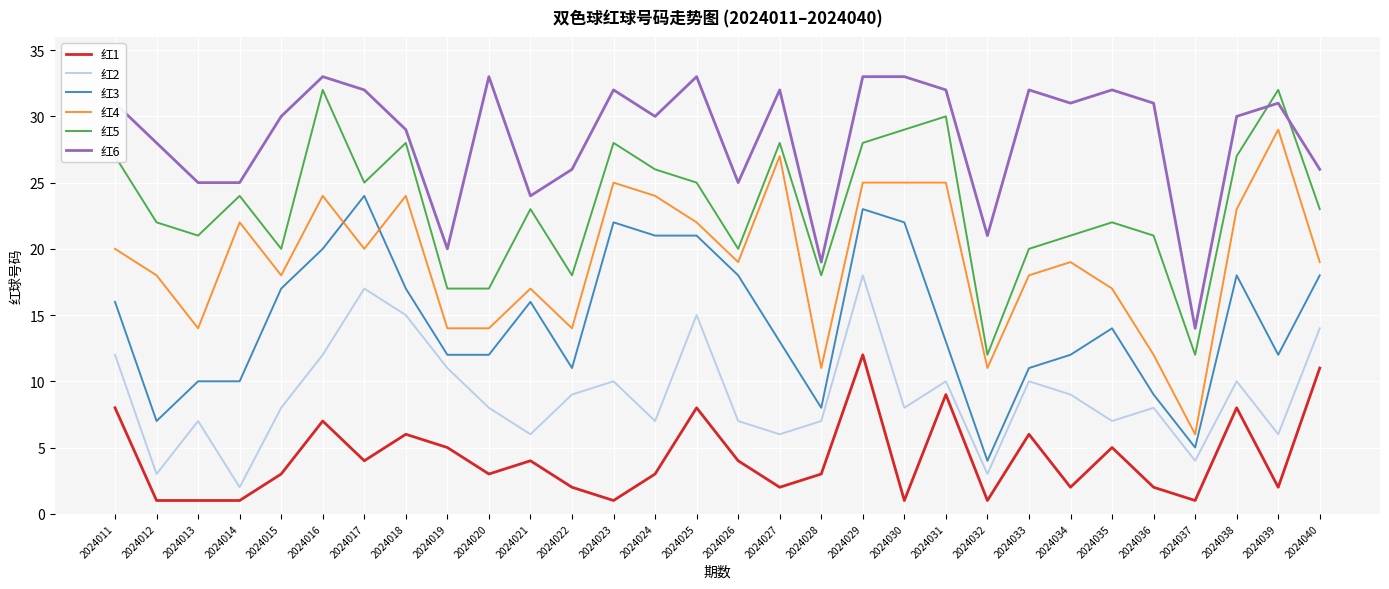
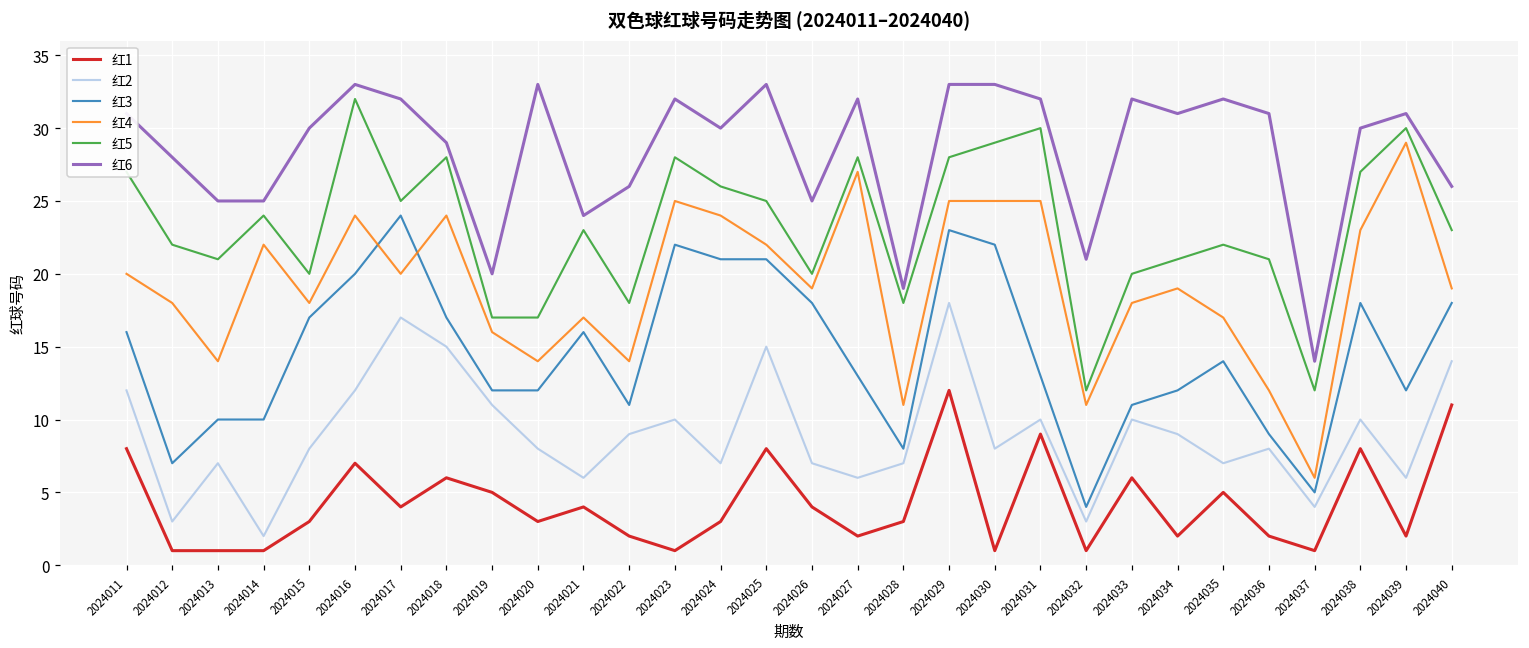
  {
    "红1": {
      "2024011": 8,
      "2024012": 1,
      "2024013": 1,
      "2024014": 1,
      "2024015": 3,
      "2024016": 7,
      "2024017": 4,
      "2024018": 6,
      "2024019": 5,
      "2024020": 3,
      "2024021": 4,
      "2024022": 2,
      "2024023": 1,
      "2024024": 3,
      "2024025": 8,
      "2024026": 4,
      "2024027": 2,
      "2024028": 3,
      "2024029": 12,
      "2024030": 1,
      "2024031": 9,
      "2024032": 1,
      "2024033": 6,
      "2024034": 2,
      "2024035": 5,
      "2024036": 2,
      "2024037": 1,
      "2024038": 8,
      "2024039": 2,
      "2024040": 11
    },
    "红2": {
      "2024011": 12,
      "2024012": 3,
      "2024013": 7,
      "2024014": 2,
      "2024015": 8,
      "2024016": 12,
      "2024017": 17,
      "2024018": 15,
      "2024019": 11,
      "2024020": 8,
      "2024021": 6,
      "2024022": 9,
      "2024023": 10,
      "2024024": 7,
      "2024025": 15,
      "2024026": 7,
      "2024027": 6,
      "2024028": 7,
      "2024029": 18,
      "2024030": 8,
      "2024031": 10,
      "2024032": 3,
      "2024033": 10,
      "2024034": 9,
      "2024035": 7,
      "2024036": 8,
      "2024037": 4,
      "2024038": 10,
      "2024039": 6,
      "2024040": 14
    },
    "红3": {
      "2024011": 16,
      "2024012": 7,
      "2024013": 10,
      "2024014": 10,
      "2024015": 17,
      "2024016": 20,
      "2024017": 24,
      "2024018": 17,
      "2024019": 12,
      "2024020": 12,
      "2024021": 16,
      "2024022": 11,
      "2024023": 22,
      "2024024": 21,
      "2024025": 21,
      "2024026": 18,
      "2024027": 13,
      "2024028": 8,
      "2024029": 23,
      "2024030": 22,
      "2024031": 13,
      "2024032": 4,
      "2024033": 11,
      "2024034": 12,
      "2024035": 14,
      "2024036": 9,
      "2024037": 5,
      "2024038": 18,
      "2024039": 12,
      "2024040": 18
    },
    "红4": {
      "2024011": 20,
      "2024012": 18,
      "2024013": 14,
      "2024014": 22,
      "2024015": 18,
      "2024016": 24,
      "2024017": 20,
      "2024018": 24,
-     "2024019": 14,
+     "2024019": 16,
      "2024020": 14,
      "2024021": 17,
      "2024022": 14,
      "2024023": 25,
      "2024024": 24,
      "2024025": 22,
      "2024026": 19,
      "2024027": 27,
      "2024028": 11,
      "2024029": 25,
      "2024030": 25,
      "2024031": 25,
      "2024032": 11,
      "2024033": 18,
      "2024034": 19,
      "2024035": 17,
      "2024036": 12,
      "2024037": 6,
      "2024038": 23,
      "2024039": 29,
      "2024040": 19
    },
    "红5": {
      "2024012": 22,
      "2024013": 21,
      "2024014": 24,
      "2024015": 20,
      "2024016": 32,
      "2024017": 25,
      "2024018": 28,
      "2024019": 17,
      "2024020": 17,
      "2024021": 23,
      "2024022": 18,
      "2024023": 28,
      "2024024": 26,
      "2024025": 25,
      "2024026": 20,
      "2024027": 28,
      "2024028": 18,
      "2024029": 28,
      "2024030": 29,
      "2024031": 30,
      "2024032": 12,
      "2024033": 20,
      "2024034": 21,
      "2024035": 22,
      "2024036": 21,
      "2024037": 12,
      "2024038": 27,
-     "2024039": 32,
+     "2024039": 30,
      "2024040": 23
    },
    "红6": {
      "2024012": 28,
      "2024013": 25,
      "2024014": 25,
      "2024015": 30,
      "2024016": 33,
      "2024017": 32,
      "2024018": 29,
      "2024019": 20,
      "2024020": 33,
      "2024021": 24,
      "2024022": 26,
      "2024023": 32,
      "2024024": 30,
      "2024025": 33,
      "2024026": 25,
      "2024027": 32,
      "2024028": 19,
      "2024029": 33,
      "2024030": 33,
      "2024031": 32,
      "2024032": 21,
      "2024033": 32,
      "2024034": 31,
      "2024035": 32,
      "2024036": 31,
      "2024037": 14,
      "2024038": 30,
      "2024039": 31,
      "2024040": 26
    }
  }
